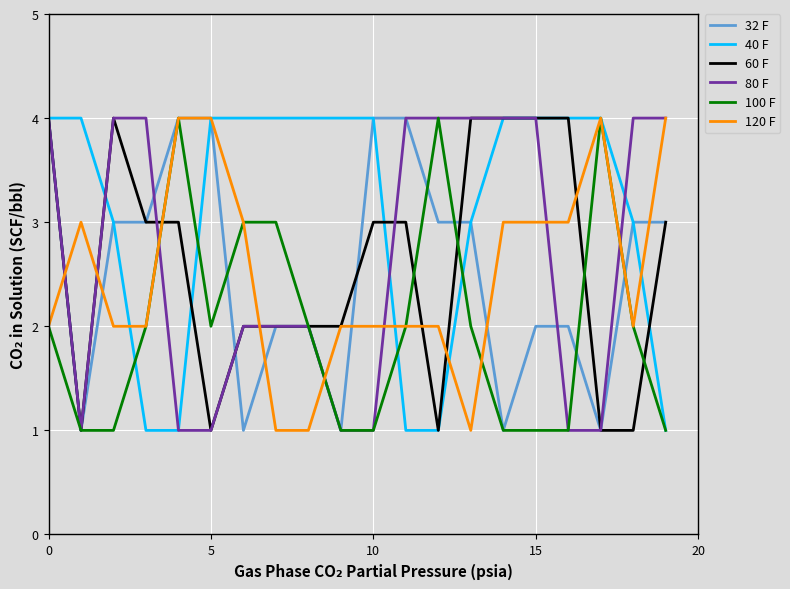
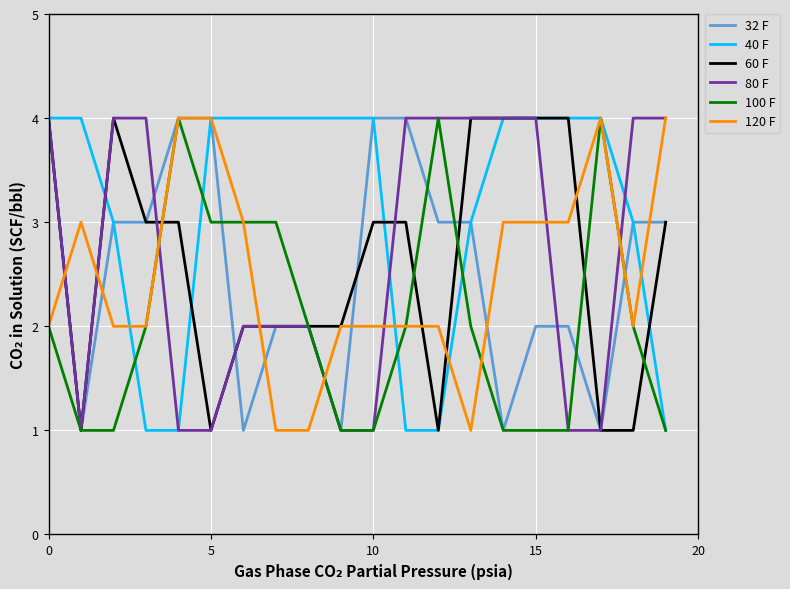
  {
    "32 F": {
      "15": 2
    },
    "60 F": {
      "10": 3
    },
    "100 F": {
-     "5": 2,
+     "5": 3,
      "15": 1
    },
    "120 F": {
      "10": 2,
      "15": 3
    }
  }
